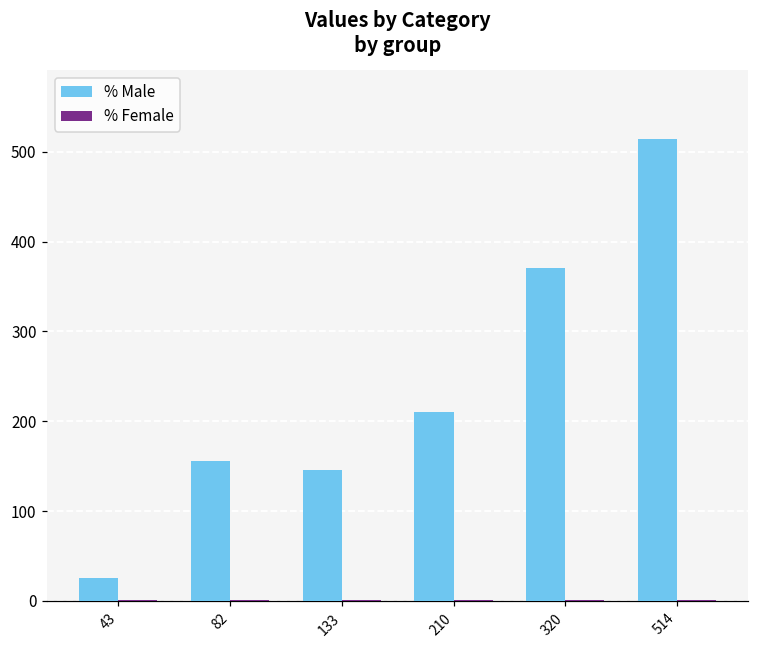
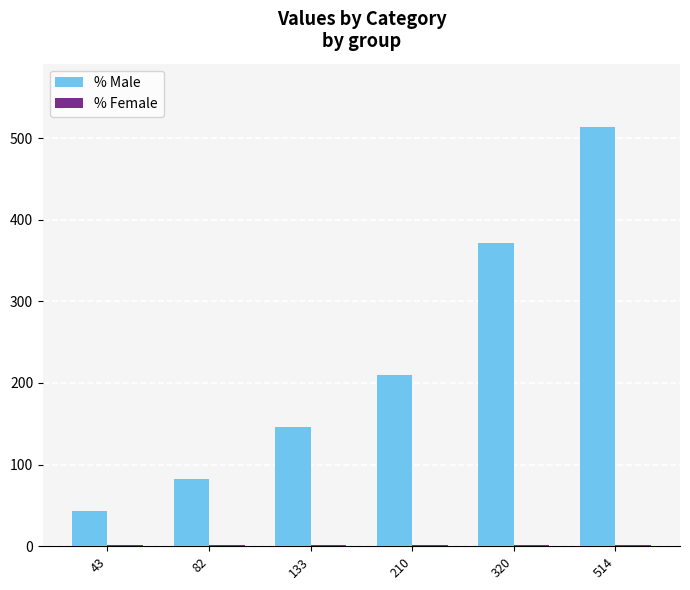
  {
    "% Male": {
-     "43": 30,
-     "82": 160,
+     "43": 40,
+     "82": 80,
      "133": 150,
      "210": 210,
      "320": 370,
      "514": 510
    }
  }
